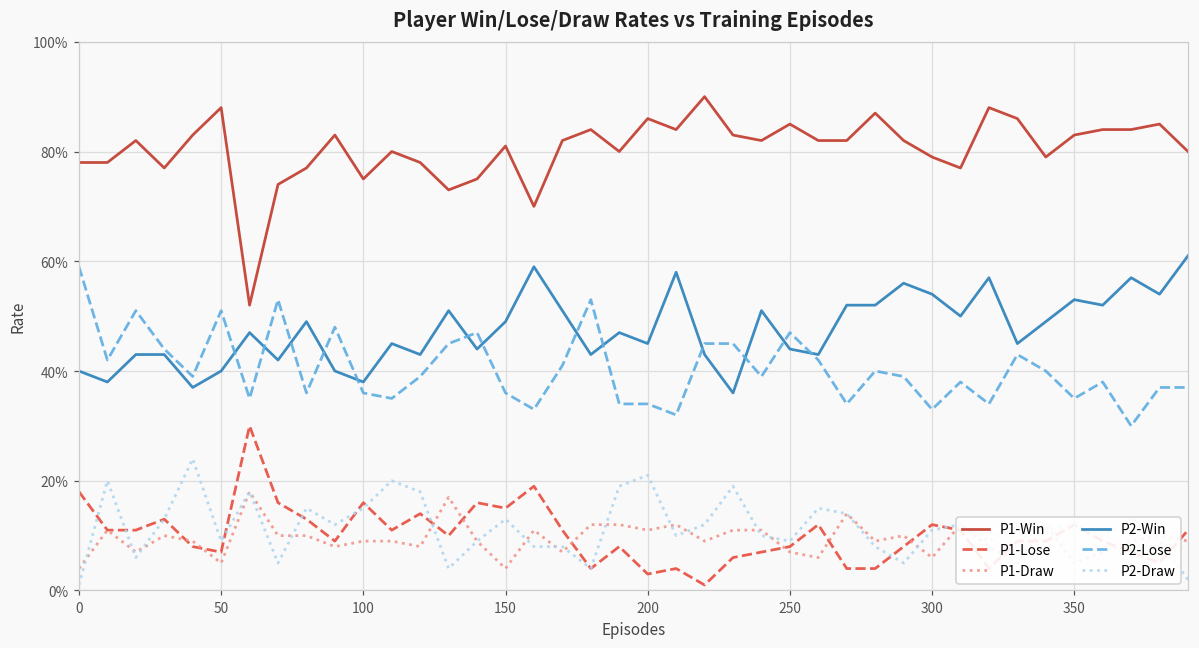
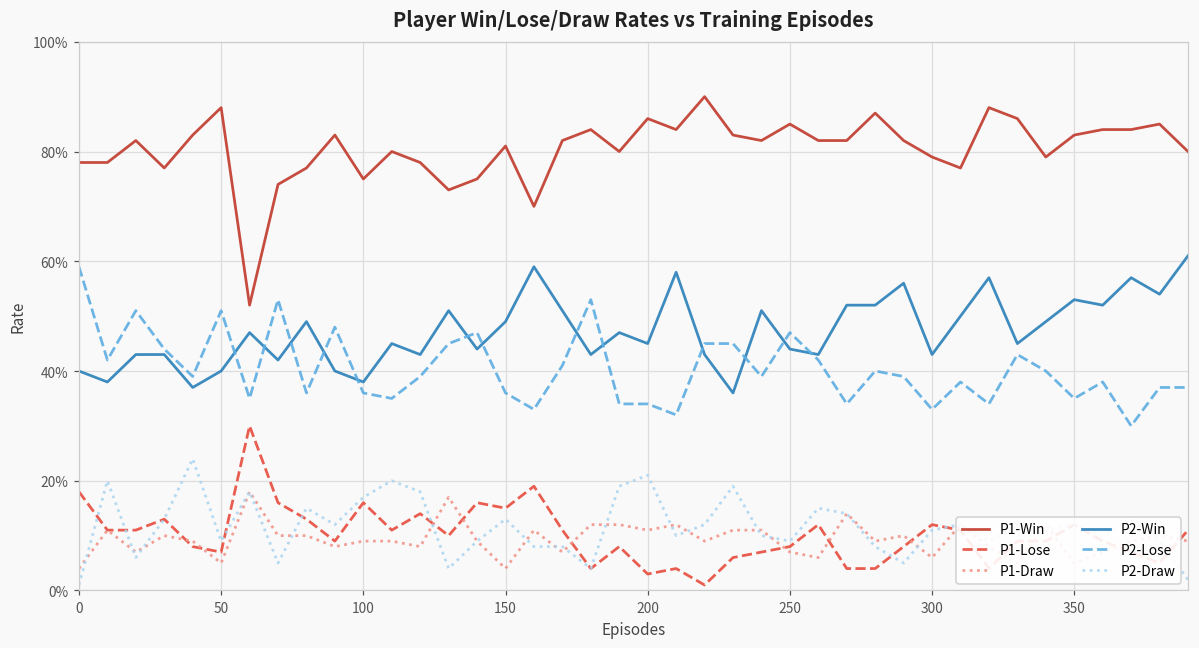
  {
    "P1-Draw": {
      "0": "4%",
      "50": "5%",
      "100": "9%",
      "150": "4%",
      "200": "11%",
      "250": "7%",
      "300": "6%"
    },
    "P2-Win": {
      "0": "40%",
      "50": "40%",
      "100": "38%",
      "150": "49%",
      "200": "45%",
      "250": "44%",
-     "300": "54%",
+     "300": "43%",
      "350": "53%"
    },
    "P2-Lose": {
      "0": "59%",
      "50": "51%",
      "100": "36%",
      "150": "36%",
      "200": "34%",
      "250": "47%",
      "300": "33%",
      "350": "35%"
    },
    "P2-Draw": {
      "0": "1%",
      "50": "9%",
-     "100": "15%",
+     "100": "17%",
      "150": "13%",
      "200": "21%",
      "250": "9%",
      "300": "11%"
    }
  }
